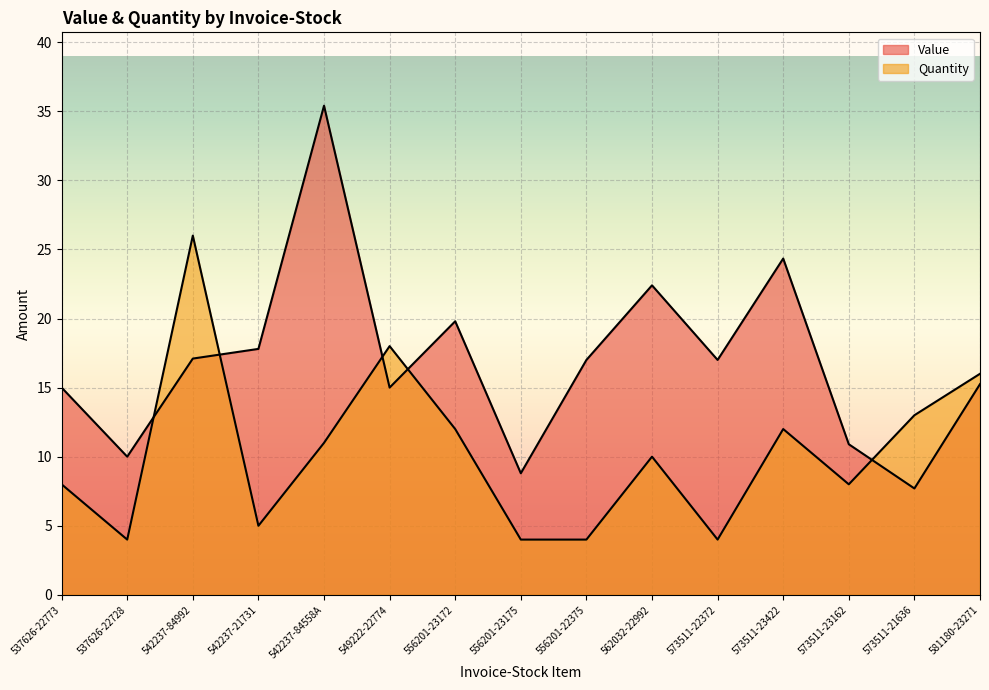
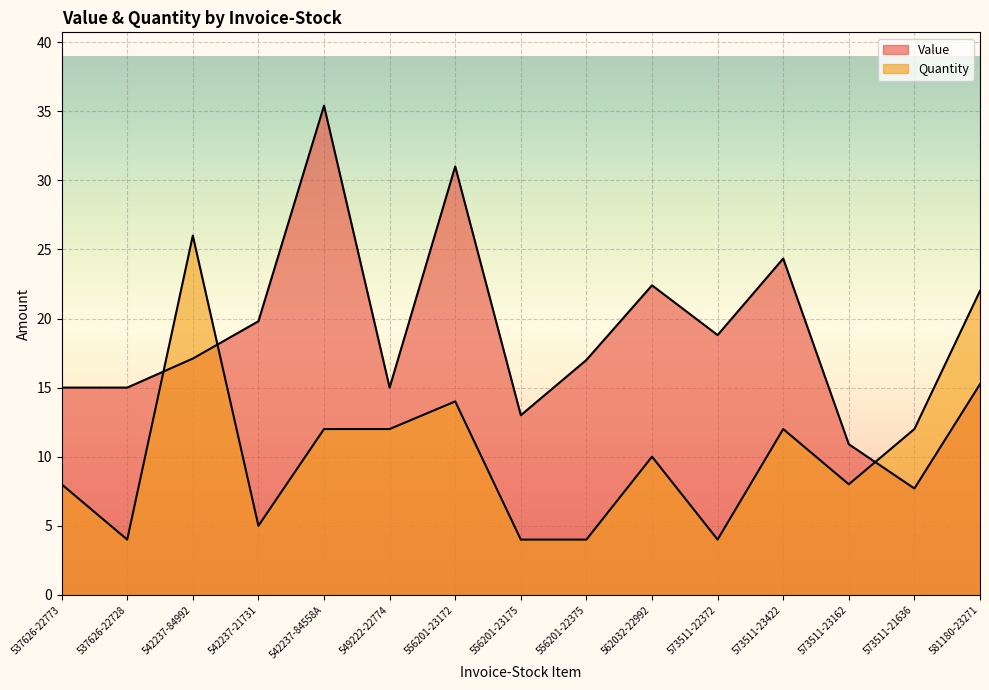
  {
    "Value": {
      "537626-22773": 15.0,
-     "537626-22728": 10,
+     "537626-22728": 15,
      "542237-84992": 17.1,
-     "542237-21731": 17.8,
+     "542237-21731": 19.8,
      "542237-84558A": 35.4,
      "549222-22774": 15.0,
-     "556201-23172": 19.8,
-     "556201-23175": 8.8,
+     "556201-23172": 31.0,
+     "556201-23175": 13.0,
      "556201-22375": 17.0,
      "562032-22992": 22.4,
-     "573511-22372": 17.0,
+     "573511-22372": 18.8,
      "573511-23422": 24.3,
      "573511-23162": 10.9,
      "573511-21636": 7.7,
      "581180-23271": 15.3
    },
    "Quantity": {
      "537626-22773": 8,
      "537626-22728": 4,
      "542237-84992": 26,
      "542237-21731": 5,
-     "542237-84558A": 11,
-     "549222-22774": 18,
-     "556201-23172": 12,
+     "542237-84558A": 12,
+     "549222-22774": 12,
+     "556201-23172": 14,
      "556201-23175": 4,
      "556201-22375": 4,
      "562032-22992": 10,
      "573511-22372": 4,
      "573511-23422": 12,
      "573511-23162": 8,
-     "573511-21636": 13,
-     "581180-23271": 16
+     "573511-21636": 12,
+     "581180-23271": 22
    }
  }
